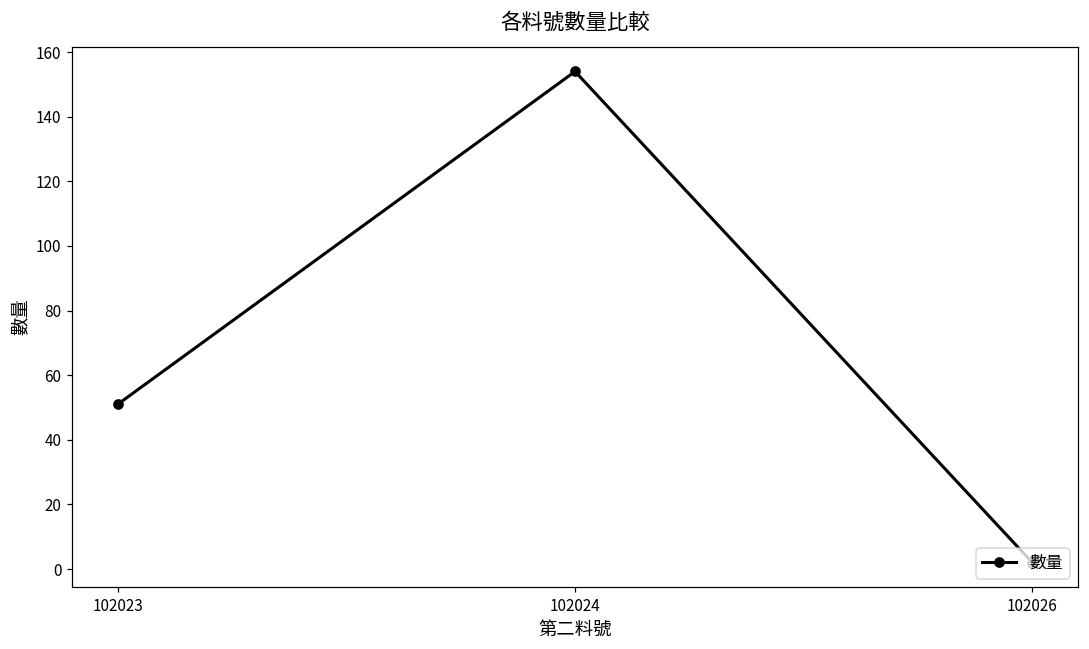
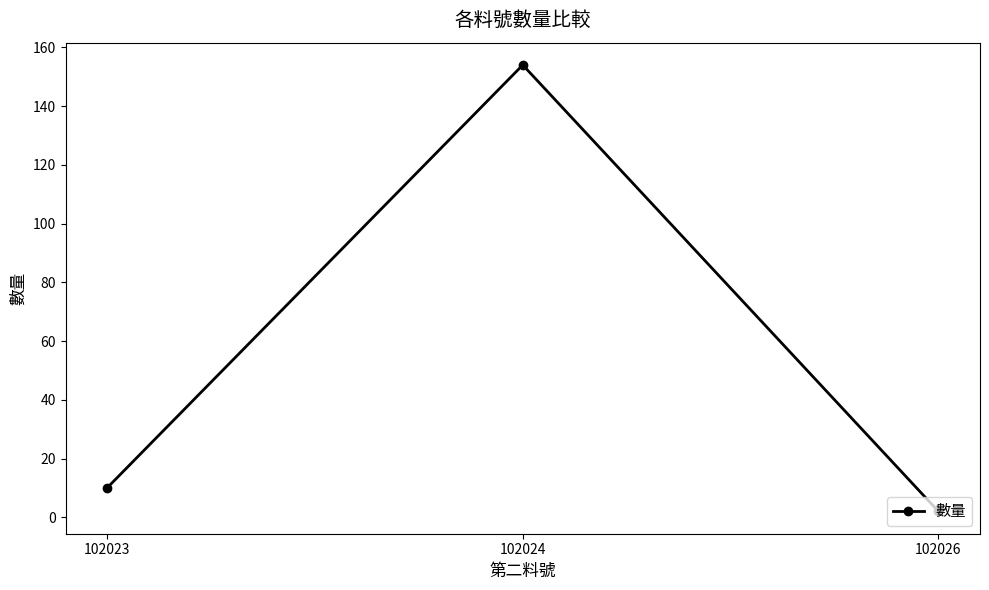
  {
-   "102023": 51,
+   "102023": 10,
    "102024": 154
  }
